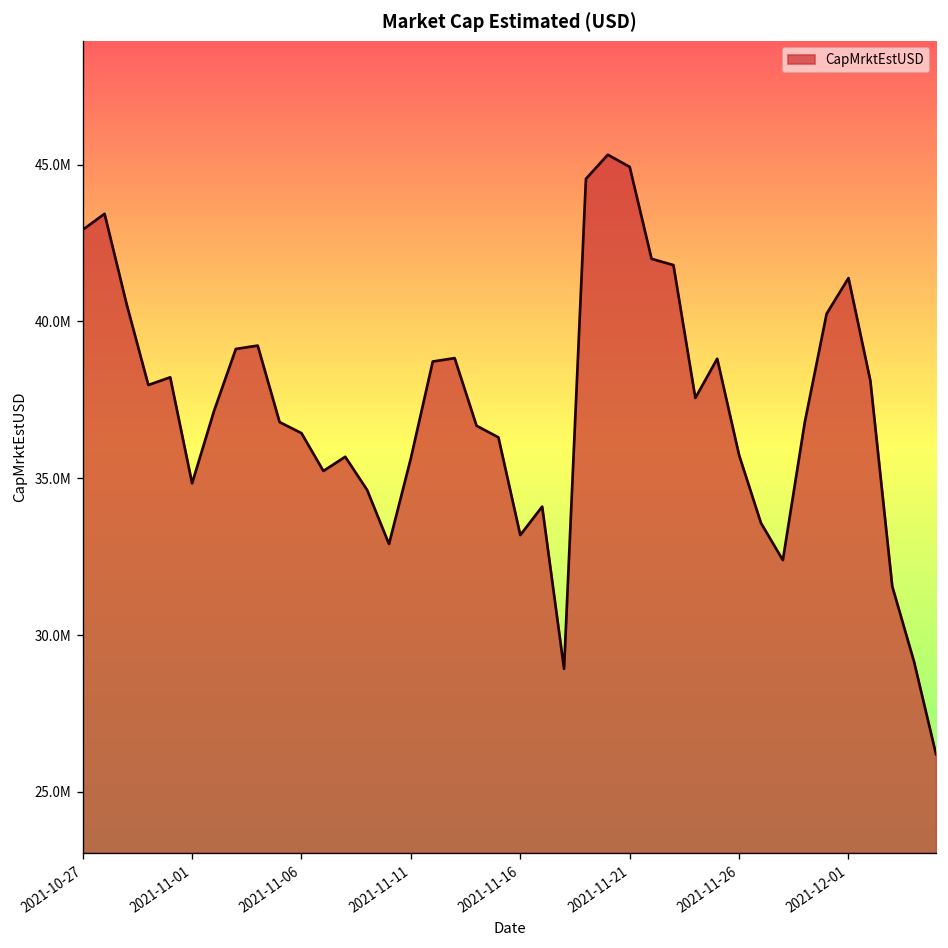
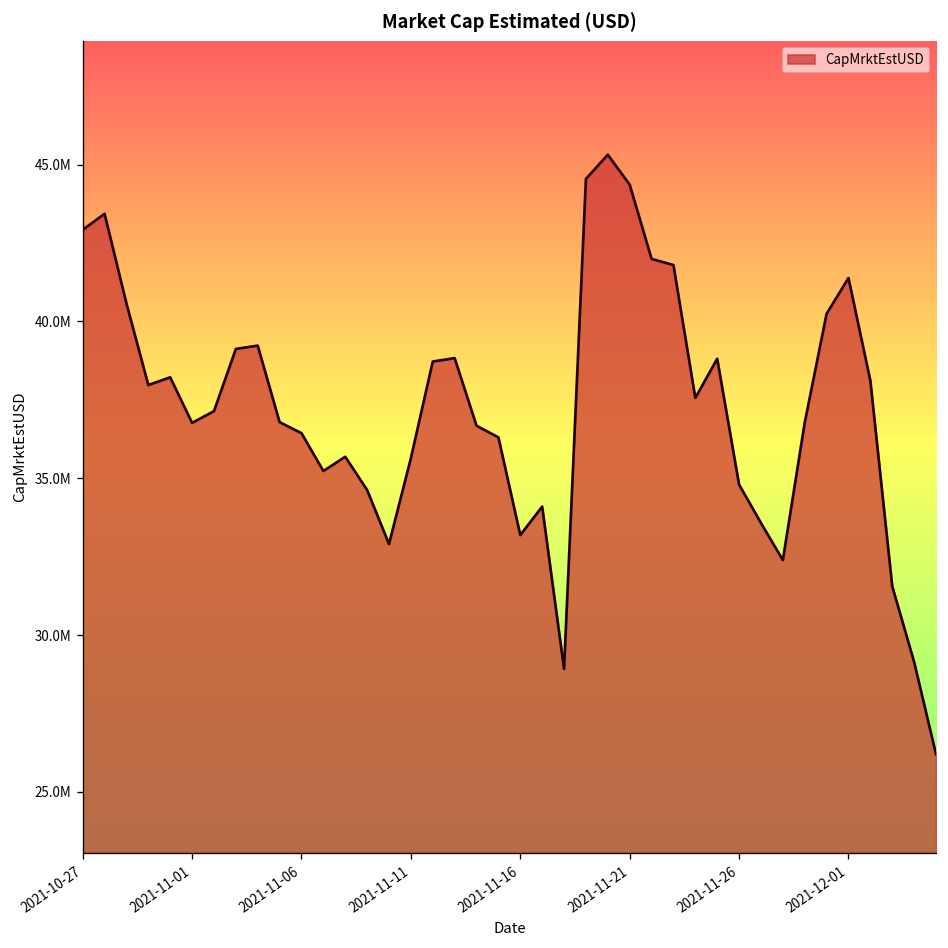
  {
    "2021-10-27": 42900000,
-   "2021-11-01": 34800000,
+   "2021-11-01": 36800000,
    "2021-11-06": 36400000,
    "2021-11-11": 35600000,
    "2021-11-16": 33200000,
-   "2021-11-21": 44900000,
-   "2021-11-26": 35700000,
+   "2021-11-21": 44400000,
+   "2021-11-26": 34800000,
    "2021-12-01": 41400000
  }
